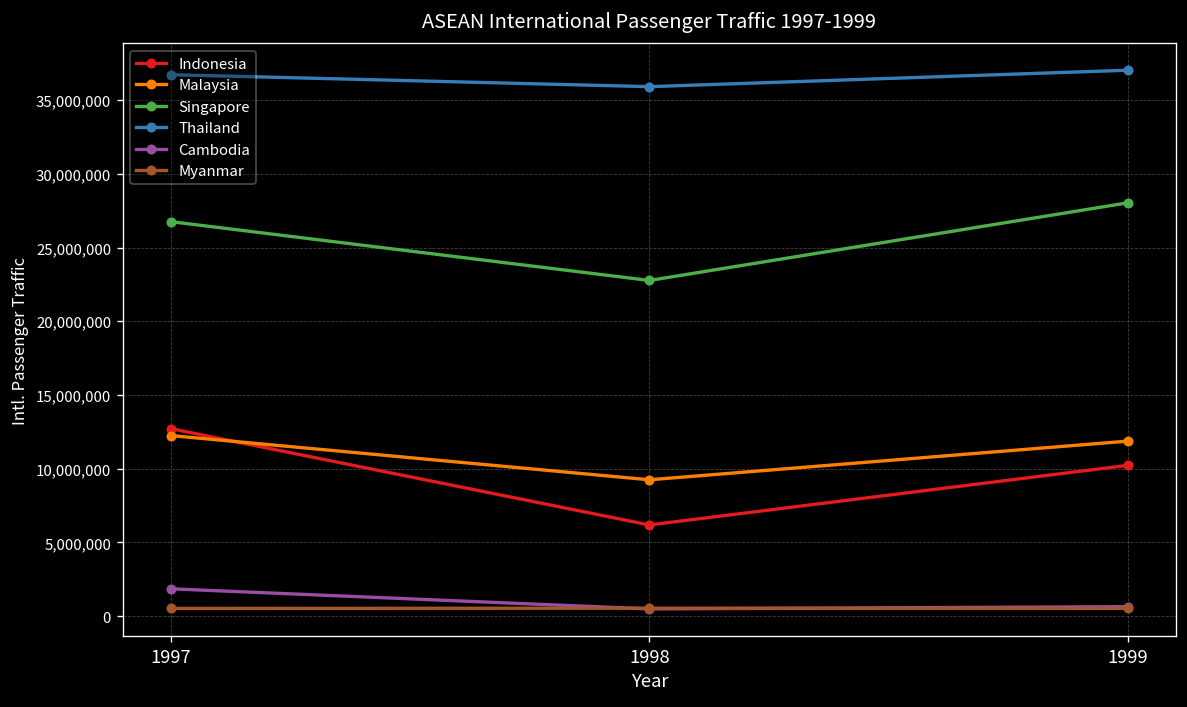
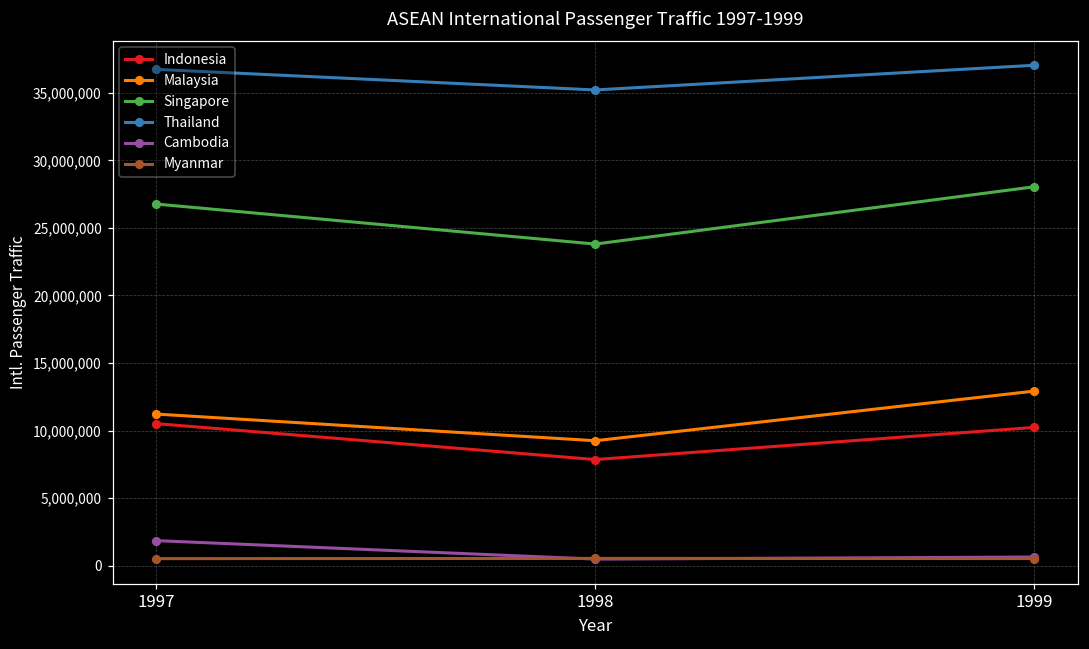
  {
    "Indonesia": {
-     "1997": "12,700,000",
-     "1998": "6,200,000",
+     "1997": "10,500,000",
+     "1998": "7,900,000",
      "1999": "10,200,000"
    },
    "Malaysia": {
-     "1997": "12,200,000",
+     "1997": "11,200,000",
      "1998": "9,200,000",
-     "1999": "11,900,000"
+     "1999": "12,900,000"
    },
    "Singapore": {
      "1997": "26,800,000",
-     "1998": "22,800,000",
+     "1998": "23,800,000",
      "1999": "28,000,000"
    },
    "Thailand": {
-     "1998": "35,900,000",
+     "1998": "35,200,000",
      "1999": "37,000,000"
    },
    "Cambodia": {
      "1997": "1,800,000"
    },
    "Myanmar": {
      "1997": "500,000"
    }
  }
